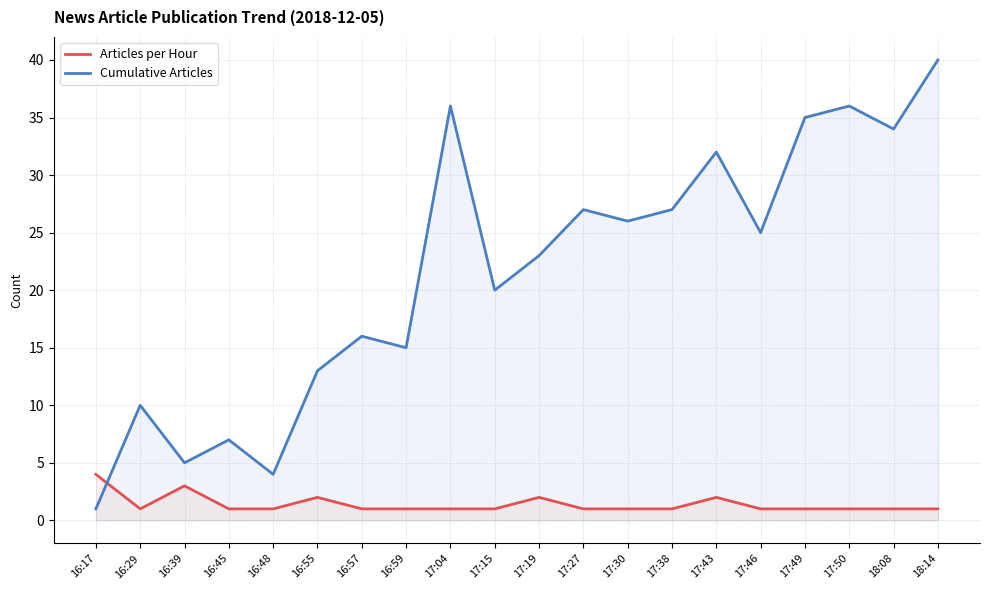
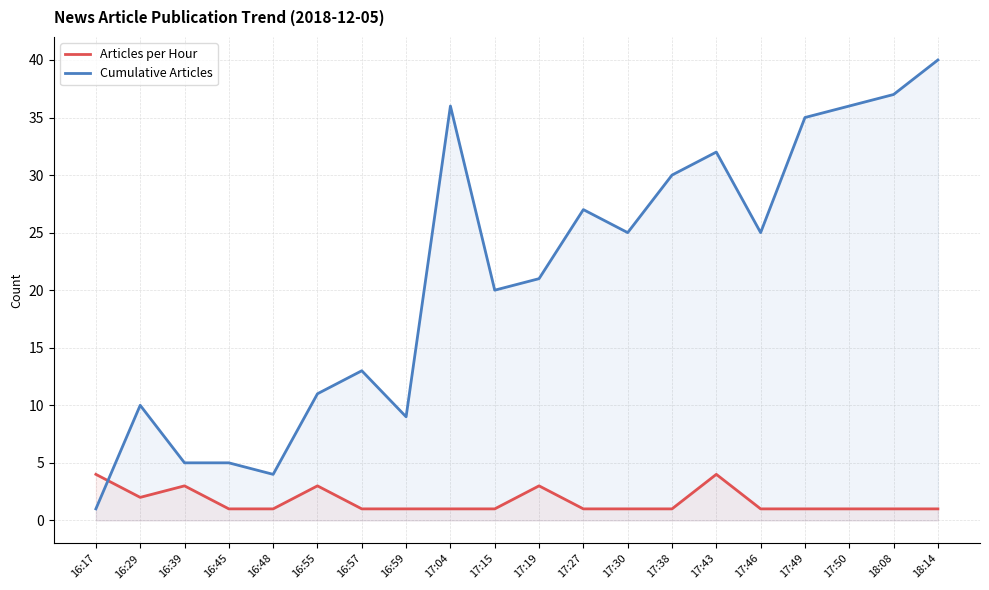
  {
    "Articles per Hour": {
      "16:17": 4,
-     "16:29": 1,
+     "16:29": 2,
      "16:39": 3,
      "16:45": 1,
      "16:48": 1,
-     "16:55": 2,
+     "16:55": 3,
      "16:57": 1,
      "16:59": 1,
      "17:04": 1,
      "17:15": 1,
-     "17:19": 2,
+     "17:19": 3,
      "17:27": 1,
      "17:30": 1,
      "17:38": 1,
-     "17:43": 2,
+     "17:43": 4,
      "17:46": 1,
      "17:49": 1,
      "17:50": 1,
      "18:08": 1,
      "18:14": 1
    },
    "Cumulative Articles": {
      "16:17": 1,
      "16:29": 10,
      "16:39": 5,
-     "16:45": 7,
+     "16:45": 5,
      "16:48": 4,
-     "16:55": 13,
-     "16:57": 16,
-     "16:59": 15,
+     "16:55": 11,
+     "16:57": 13,
+     "16:59": 9,
      "17:04": 36,
      "17:15": 20,
-     "17:19": 23,
+     "17:19": 21,
      "17:27": 27,
-     "17:30": 26,
-     "17:38": 27,
+     "17:30": 25,
+     "17:38": 30,
      "17:43": 32,
      "17:46": 25,
      "17:49": 35,
      "17:50": 36,
-     "18:08": 34,
+     "18:08": 37,
      "18:14": 40
    }
  }
